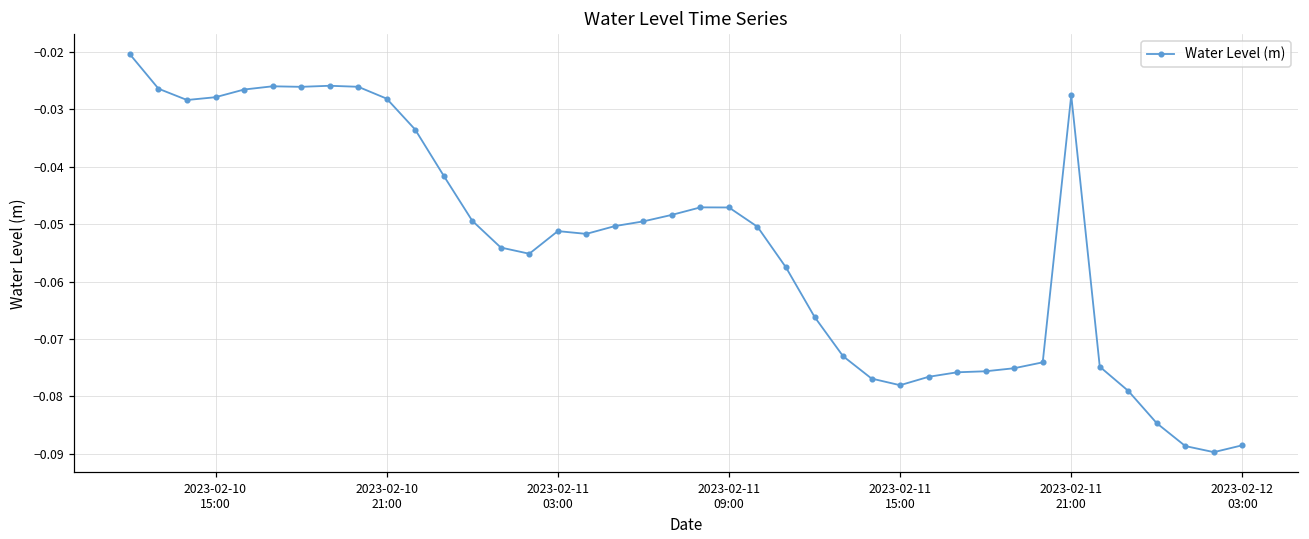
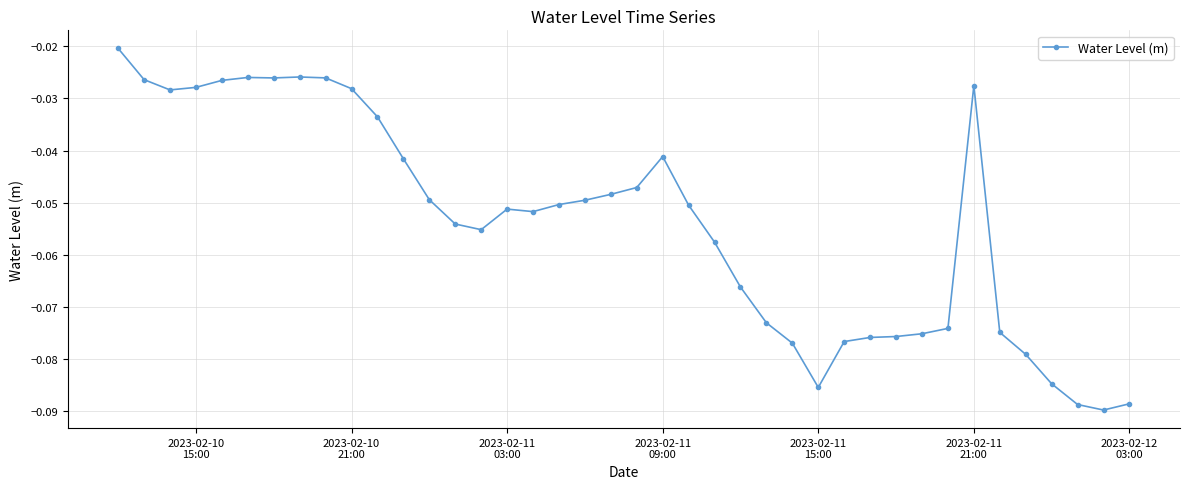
  {
    "2023-02-10 15:00": -0.028,
    "2023-02-10 21:00": -0.028,
    "2023-02-11 03:00": -0.051,
-   "2023-02-11 09:00": -0.047,
-   "2023-02-11 15:00": -0.078,
+   "2023-02-11 09:00": -0.041,
+   "2023-02-11 15:00": -0.085,
    "2023-02-11 21:00": -0.028,
    "2023-02-12 03:00": -0.089
  }
